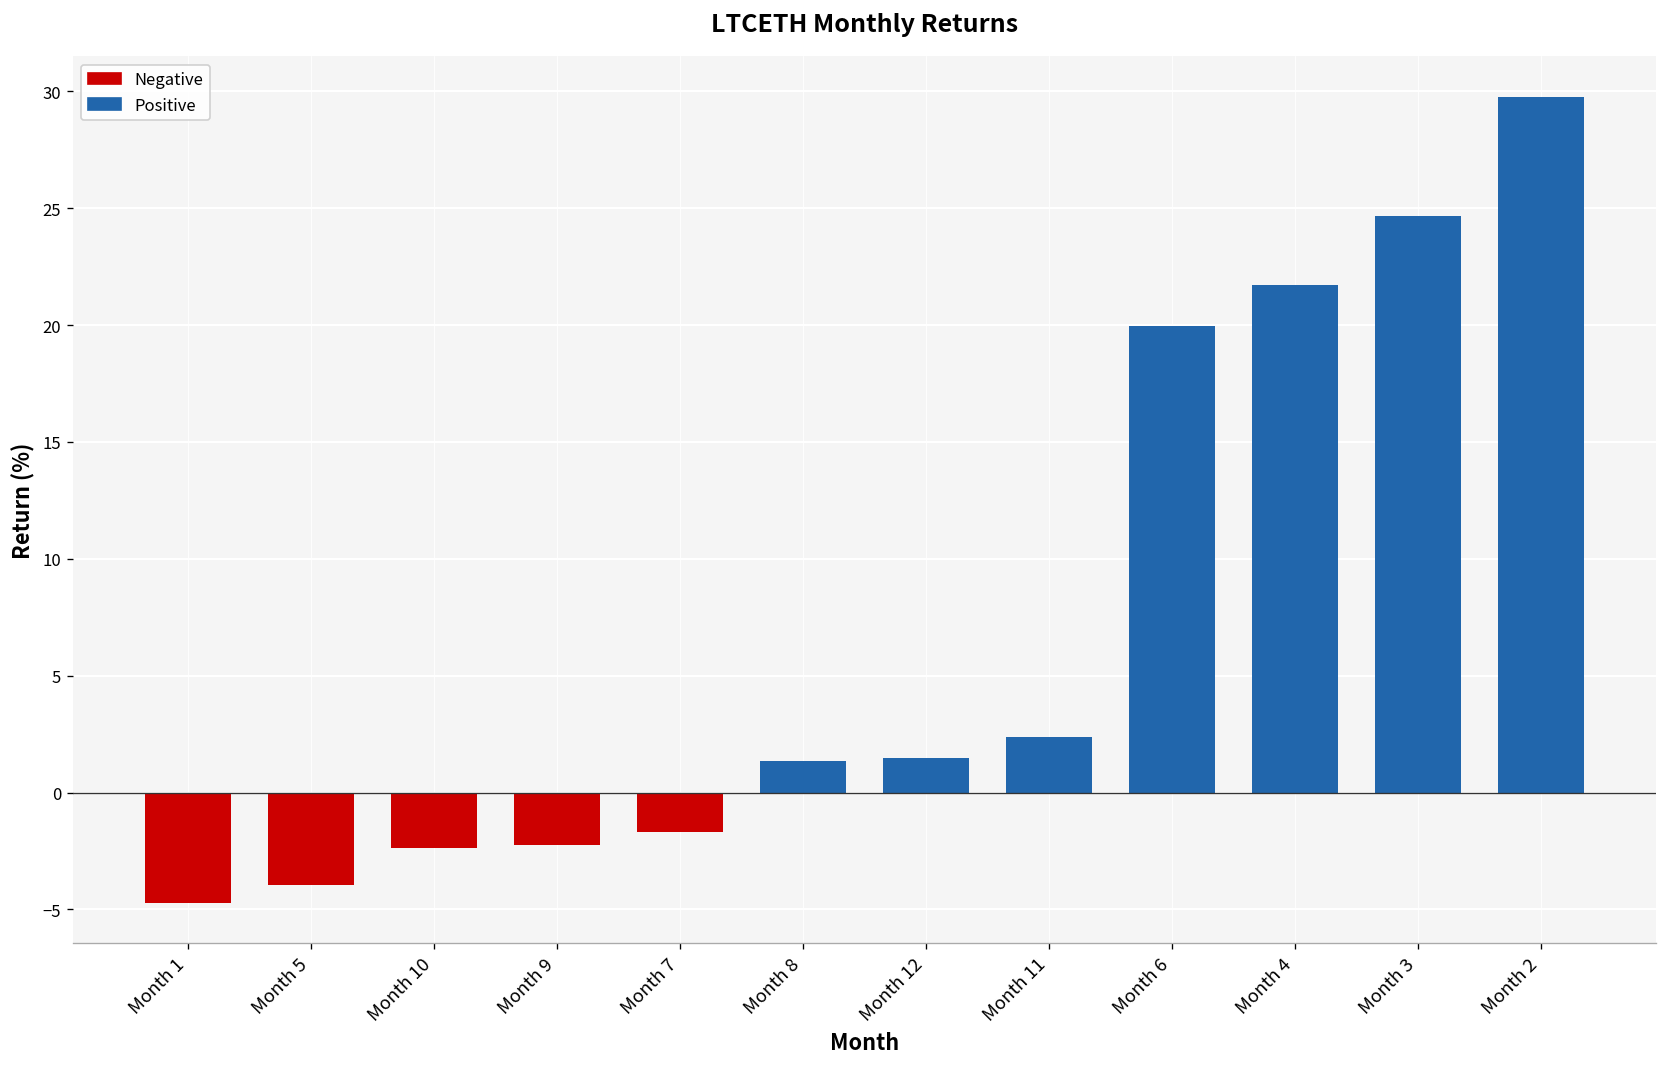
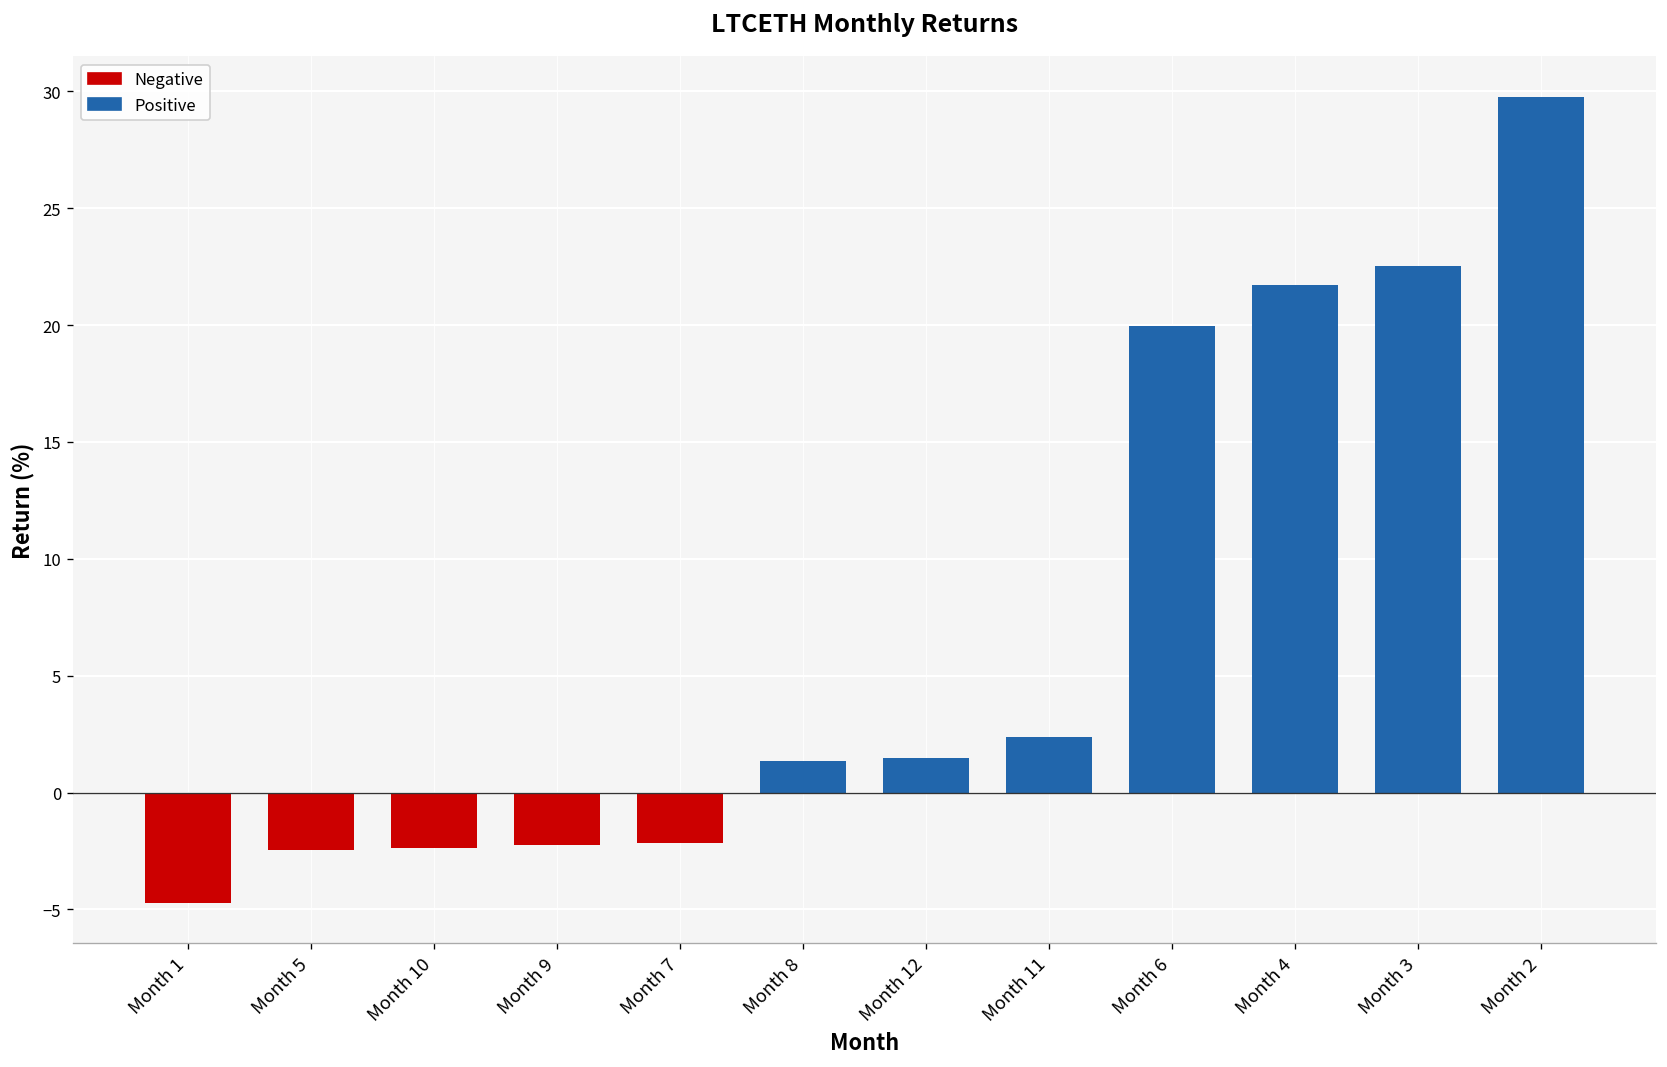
  {
    "Month 1": -4.7,
-   "Month 5": -3.9,
+   "Month 5": -2.4,
    "Month 10": -2.4,
    "Month 9": -2.2,
-   "Month 7": -1.7,
+   "Month 7": -2.2,
    "Month 8": 1.3,
    "Month 12": 1.5,
    "Month 11": 2.4,
    "Month 6": 20.0,
    "Month 4": 21.7,
-   "Month 3": 24.7,
+   "Month 3": 22.5,
    "Month 2": 29.8
  }
